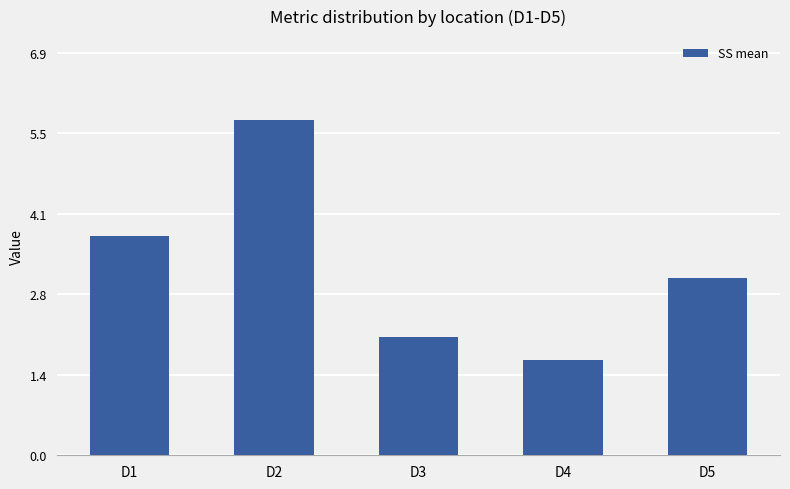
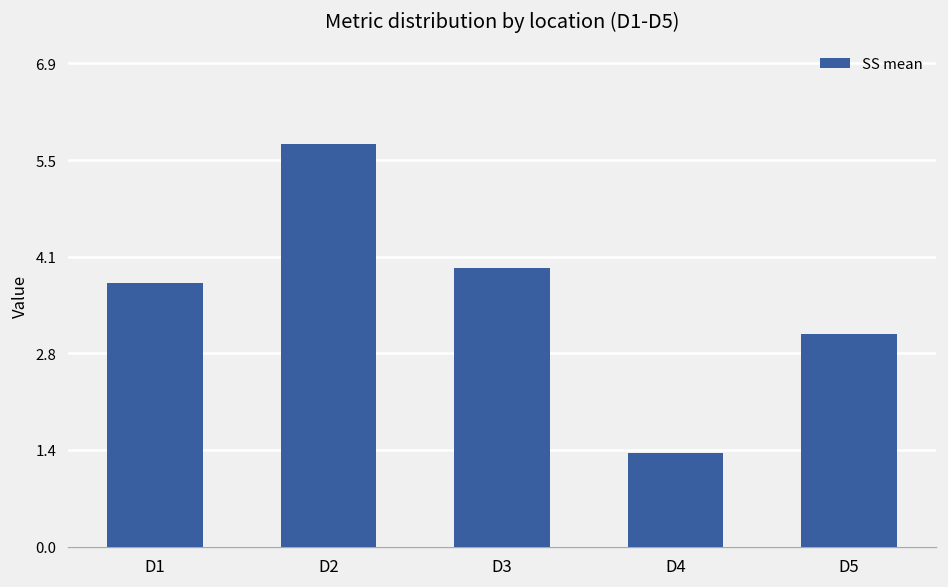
  {
    "D1": 3.8,
    "D2": 5.7,
-   "D3": 2.0,
-   "D4": 1.6,
+   "D3": 4.0,
+   "D4": 1.3,
    "D5": 3.0
  }
